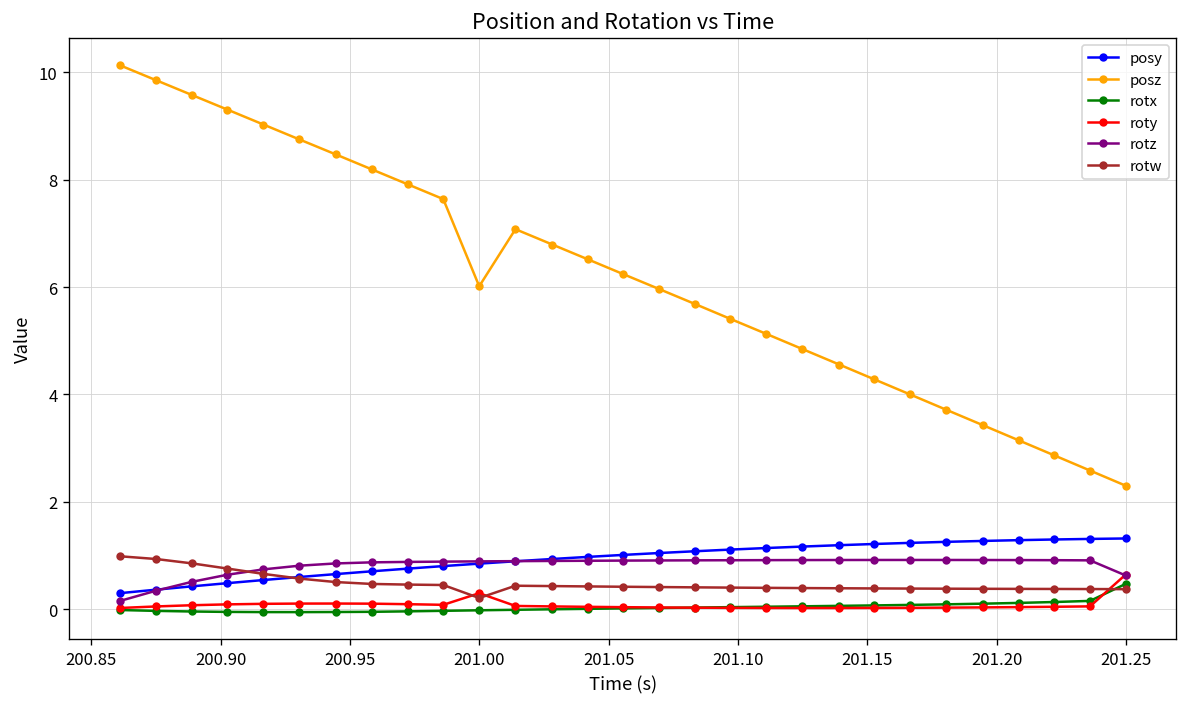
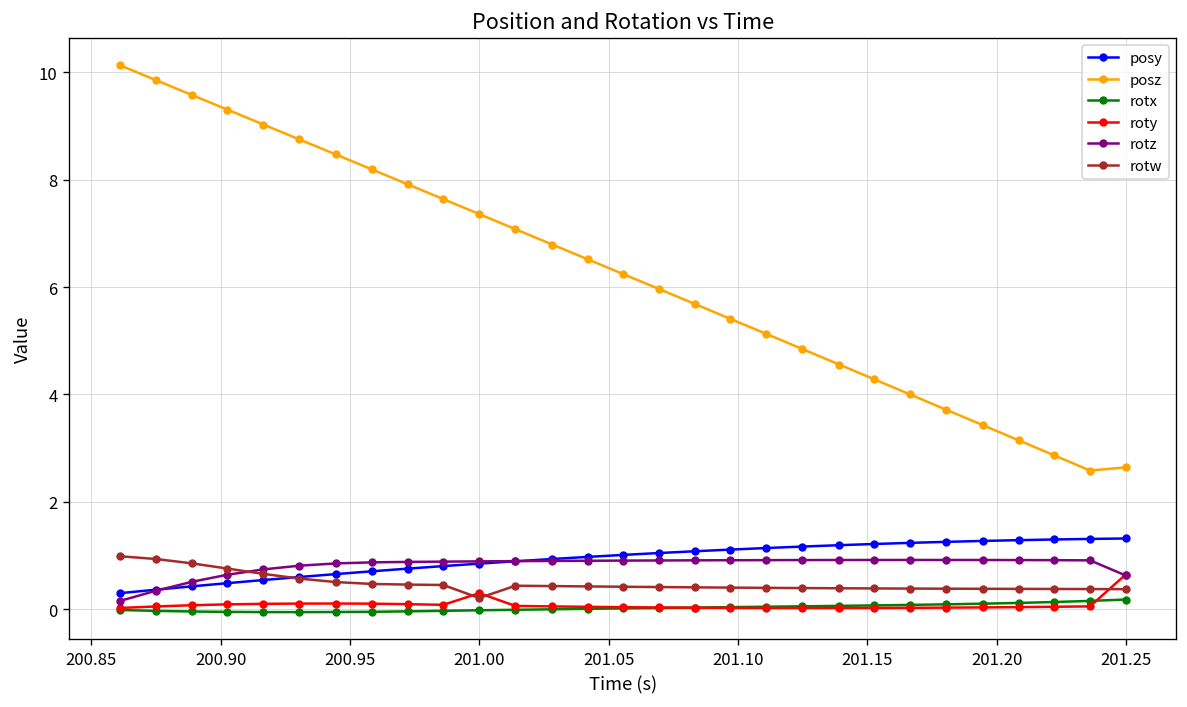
  {
    "posy": {
      "201.25": 1.3
    },
    "posz": {
-     "201.00": 6.0,
-     "201.25": 2.3
+     "201.00": 7.4,
+     "201.25": 2.6
    },
    "rotx": {
      "201.00": 0.0,
-     "201.25": 0.5
+     "201.25": 0.2
    },
    "roty": {
      "201.00": 0.3
    },
    "rotw": {
      "201.00": 0.2,
      "201.25": 0.4
    }
  }
